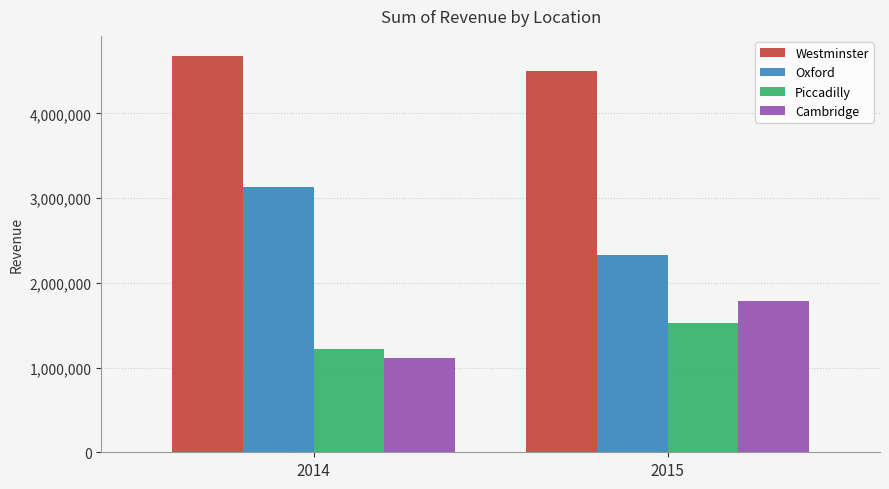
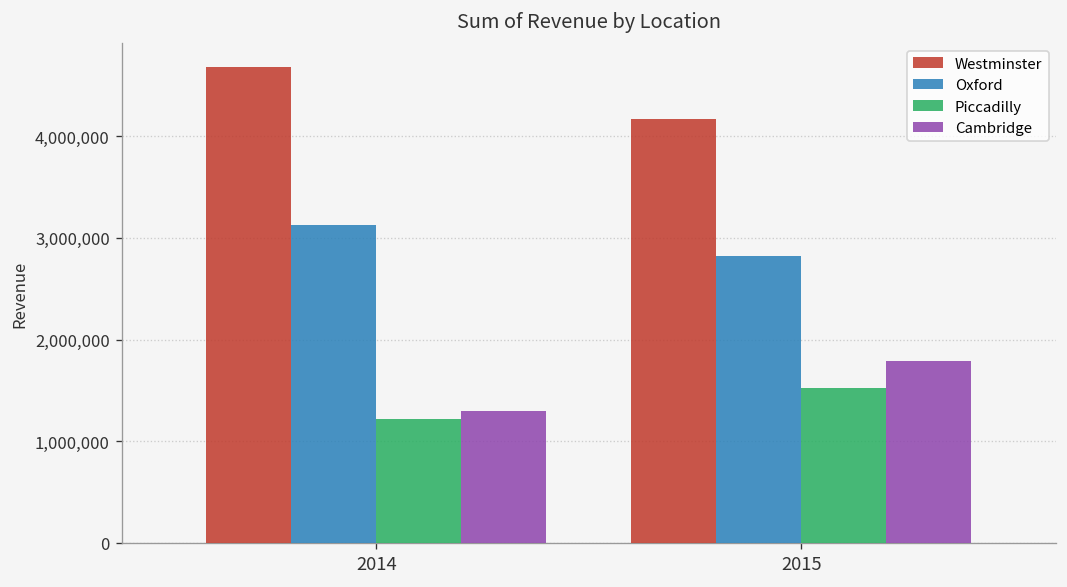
  {
    "Westminster": {
      "2014": "4,700,000",
-     "2015": "4,500,000"
+     "2015": "4,200,000"
    },
    "Oxford": {
      "2014": "3,100,000",
-     "2015": "2,300,000"
+     "2015": "2,800,000"
    },
    "Piccadilly": {
      "2014": "1,200,000",
      "2015": "1,500,000"
    },
    "Cambridge": {
-     "2014": "1,100,000",
+     "2014": "1,300,000",
      "2015": "1,800,000"
    }
  }
